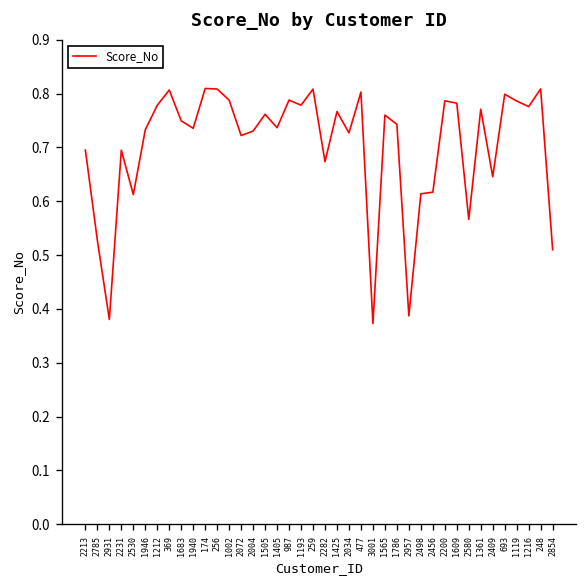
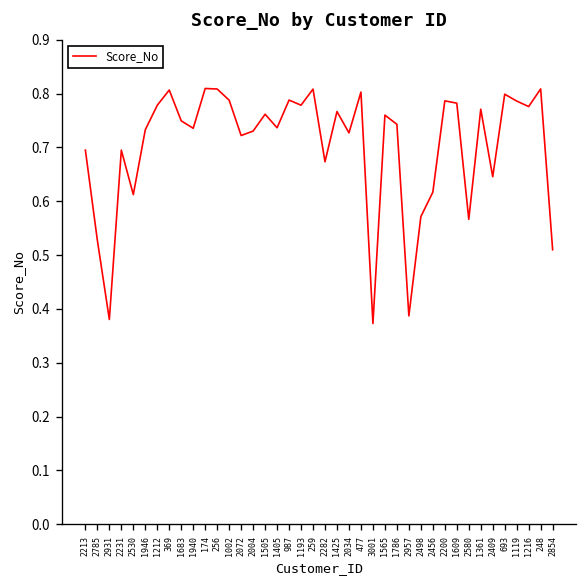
  {
    "2213": 0.69,
    "2785": 0.53,
    "2931": 0.38,
    "2231": 0.69,
    "2530": 0.61,
    "1946": 0.73,
    "1212": 0.78,
    "369": 0.81,
    "1683": 0.75,
    "1940": 0.74,
    "174": 0.81,
    "256": 0.81,
    "1002": 0.79,
    "2072": 0.72,
    "2004": 0.73,
    "1505": 0.76,
    "1405": 0.74,
    "987": 0.79,
    "1193": 0.78,
    "259": 0.81,
    "2282": 0.67,
    "1425": 0.77,
    "2034": 0.73,
    "477": 0.80,
    "3001": 0.37,
    "1565": 0.76,
    "1786": 0.74,
    "2957": 0.39,
-   "2498": 0.61,
+   "2498": 0.57,
    "2456": 0.62,
    "2200": 0.79,
    "1609": 0.78,
    "2580": 0.57,
    "1361": 0.77,
    "2409": 0.65,
    "693": 0.80,
    "1119": 0.79,
    "1216": 0.78,
    "248": 0.81,
    "2854": 0.51
  }
